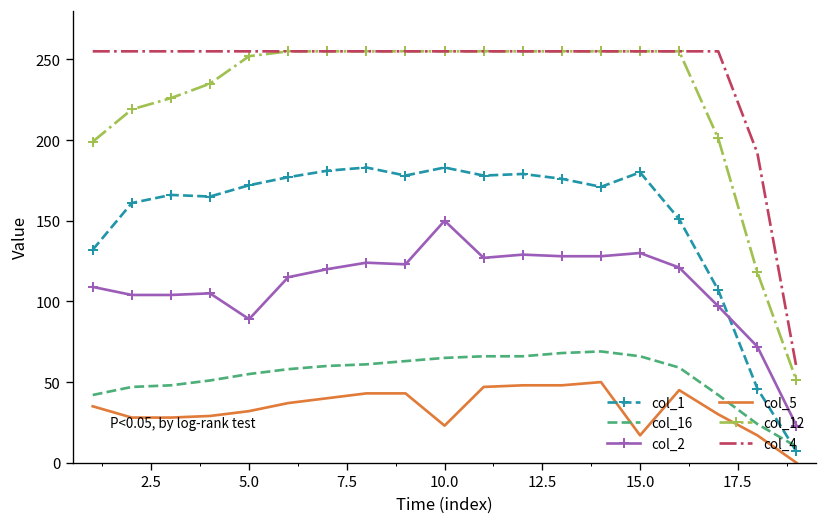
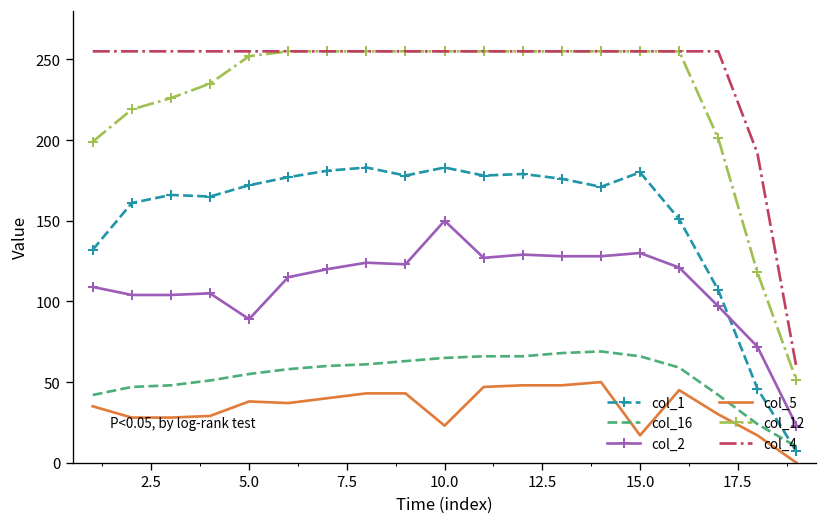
  {
    "col_1": {
      "5.0": 172,
      "10.0": 183,
      "15.0": 180
    },
    "col_16": {
      "5.0": 55,
      "10.0": 65,
      "15.0": 66
    },
    "col_2": {
      "5.0": 89,
      "10.0": 150,
      "15.0": 130
    },
    "col_5": {
-     "5.0": 32,
+     "5.0": 38,
      "10.0": 23,
      "15.0": 17
    },
    "col_12": {
      "5.0": 252
    },
    "col_4": {
      "5.0": 255
    }
  }
